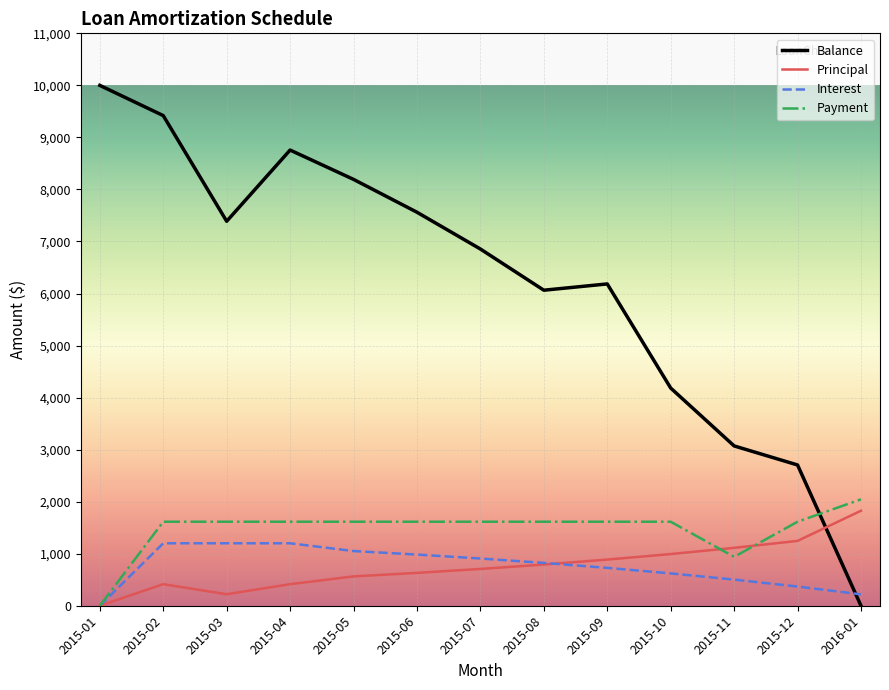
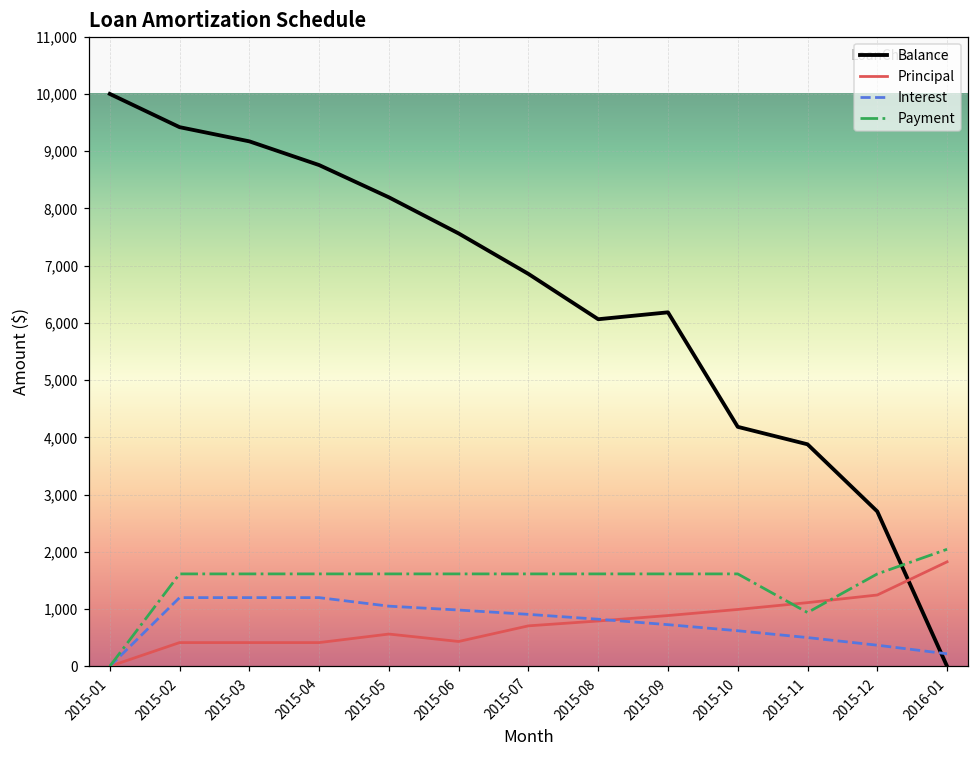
  {
    "Balance": {
      "2015-01": "10,000",
      "2015-02": "9,400",
-     "2015-03": "7,400",
+     "2015-03": "9,200",
      "2015-04": "8,800",
      "2015-05": "8,200",
      "2015-06": "7,600",
      "2015-07": "6,900",
      "2015-08": "6,100",
      "2015-09": "6,200",
      "2015-10": "4,200",
-     "2015-11": "3,100",
+     "2015-11": "3,900",
      "2015-12": "2,700",
      "2016-01": "0"
    },
    "Principal": {
      "2015-02": "400",
-     "2015-03": "200",
+     "2015-03": "400",
      "2015-04": "400",
      "2015-05": "600",
-     "2015-06": "600",
+     "2015-06": "400",
      "2015-07": "700",
      "2015-09": "900",
      "2015-10": "1,000",
      "2015-11": "1,100",
      "2015-12": "1,200",
      "2016-01": "1,800"
    },
    "Interest": {
      "2015-02": "1,200",
      "2015-03": "1,200",
      "2015-04": "1,200",
      "2015-05": "1,100",
      "2015-06": "1,000",
      "2015-07": "900",
      "2015-09": "700",
      "2015-10": "600",
      "2015-11": "500",
      "2015-12": "400",
      "2016-01": "200"
    },
    "Payment": {
      "2015-02": "1,600",
      "2015-03": "1,600",
      "2015-04": "1,600",
      "2015-05": "1,600",
      "2015-06": "1,600",
      "2015-07": "1,600",
      "2015-08": "1,600",
      "2015-09": "1,600",
      "2015-10": "1,600",
      "2015-11": "900",
      "2015-12": "1,600",
      "2016-01": "2,000"
    }
  }
